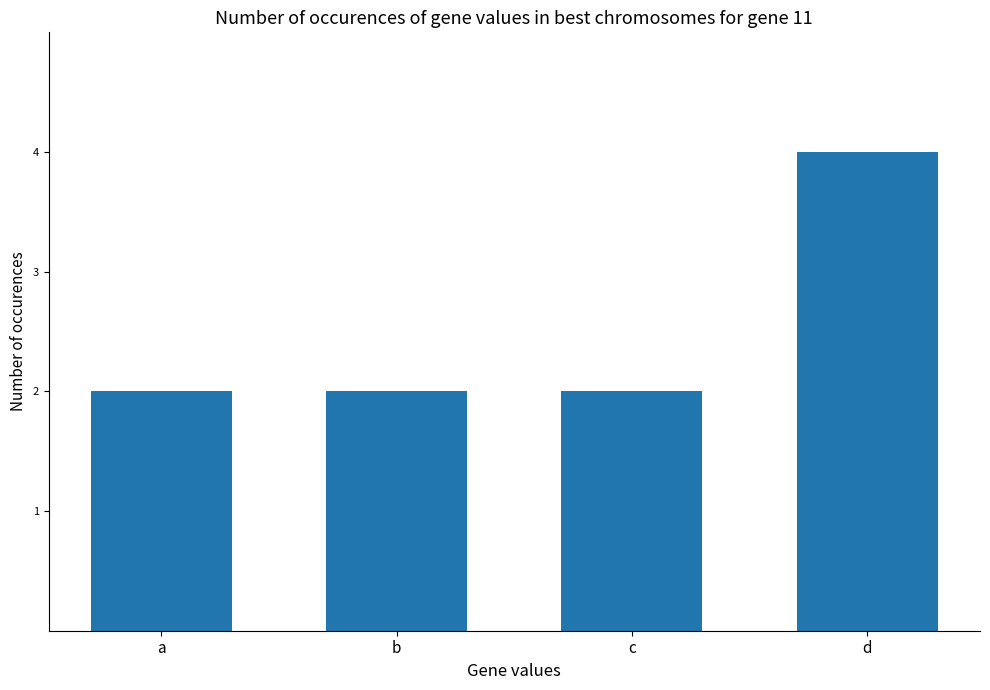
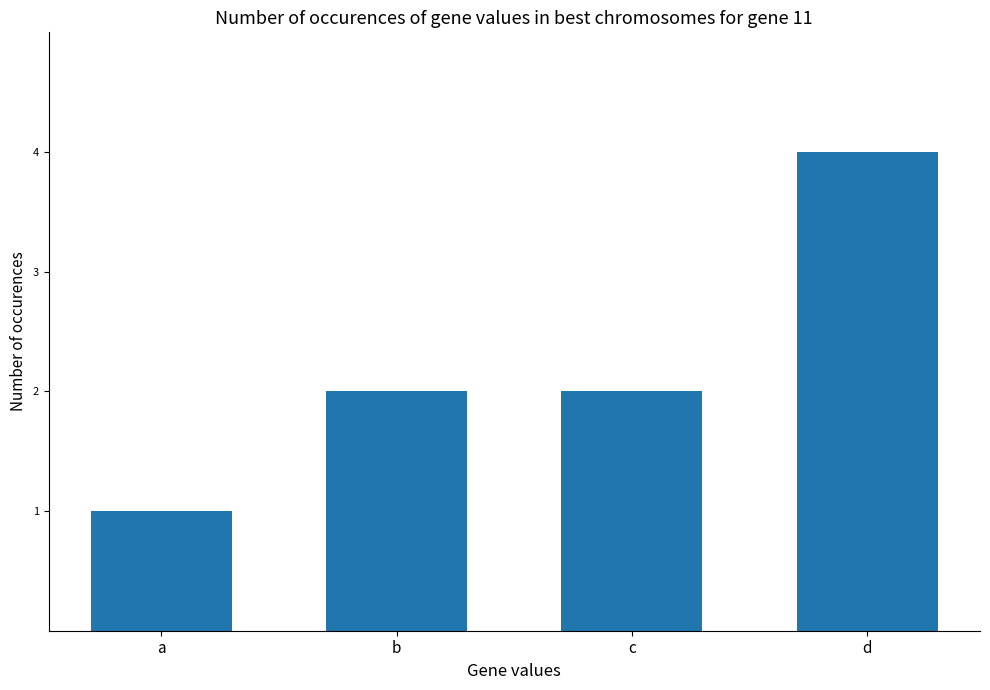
  {
-   "a": 2,
+   "a": 1,
    "b": 2,
    "c": 2,
    "d": 4
  }
